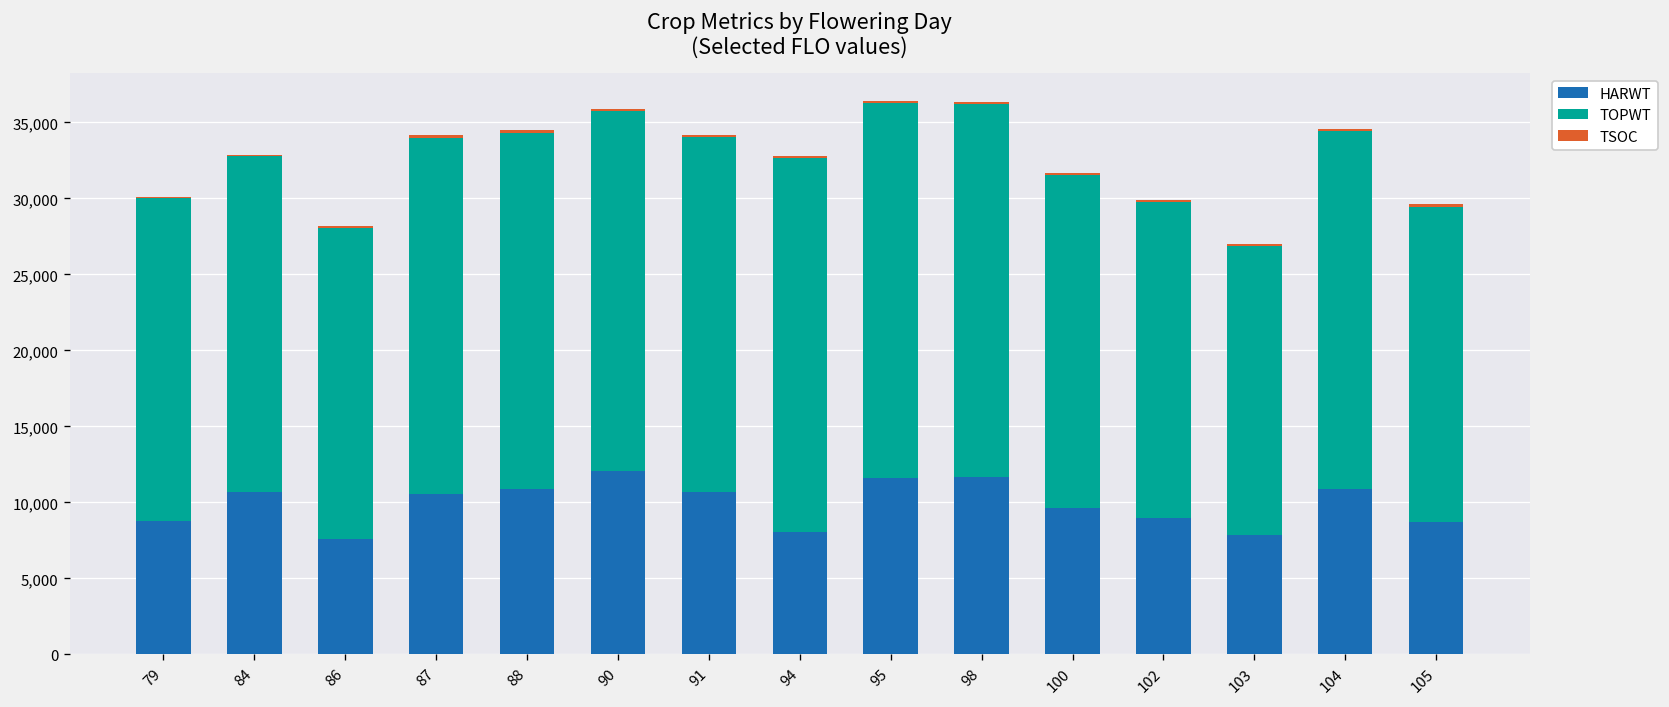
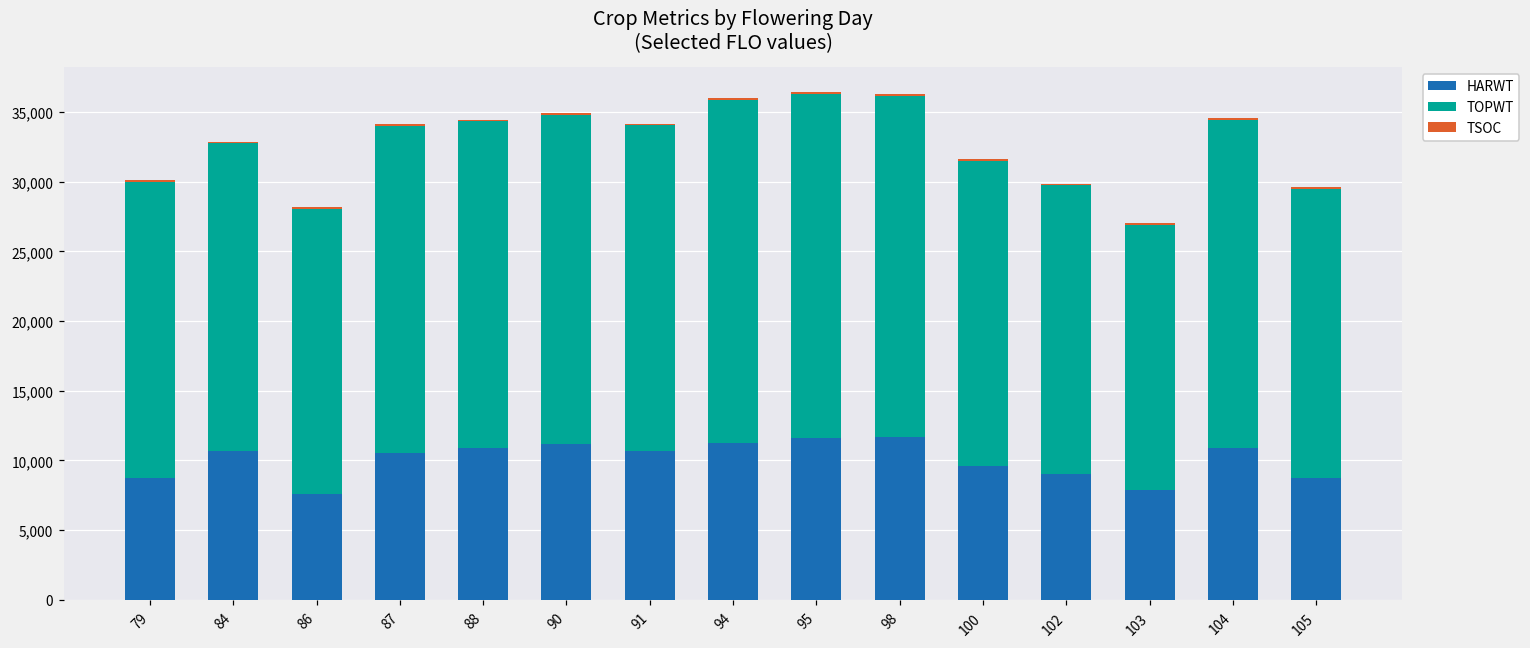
  {
    "HARWT": {
      "79": "8,800",
      "84": "10,700",
      "86": "7,600",
      "87": "10,600",
      "88": "10,900",
-     "90": "12,100",
+     "90": "11,200",
      "91": "10,700",
-     "94": "8,100",
+     "94": "11,300",
      "95": "11,600",
      "98": "11,700",
      "100": "9,600",
      "102": "9,000",
      "103": "7,900",
      "104": "10,900",
      "105": "8,700"
    },
    "TOPWT": {
      "79": "21,200",
      "84": "22,100",
      "86": "20,500",
      "87": "23,400",
      "88": "23,500",
      "90": "23,600",
      "91": "23,300",
      "94": "24,600",
      "95": "24,700",
      "98": "24,500",
      "100": "21,900",
      "102": "20,700",
      "103": "19,000",
      "104": "23,500",
      "105": "20,700"
    }
  }
